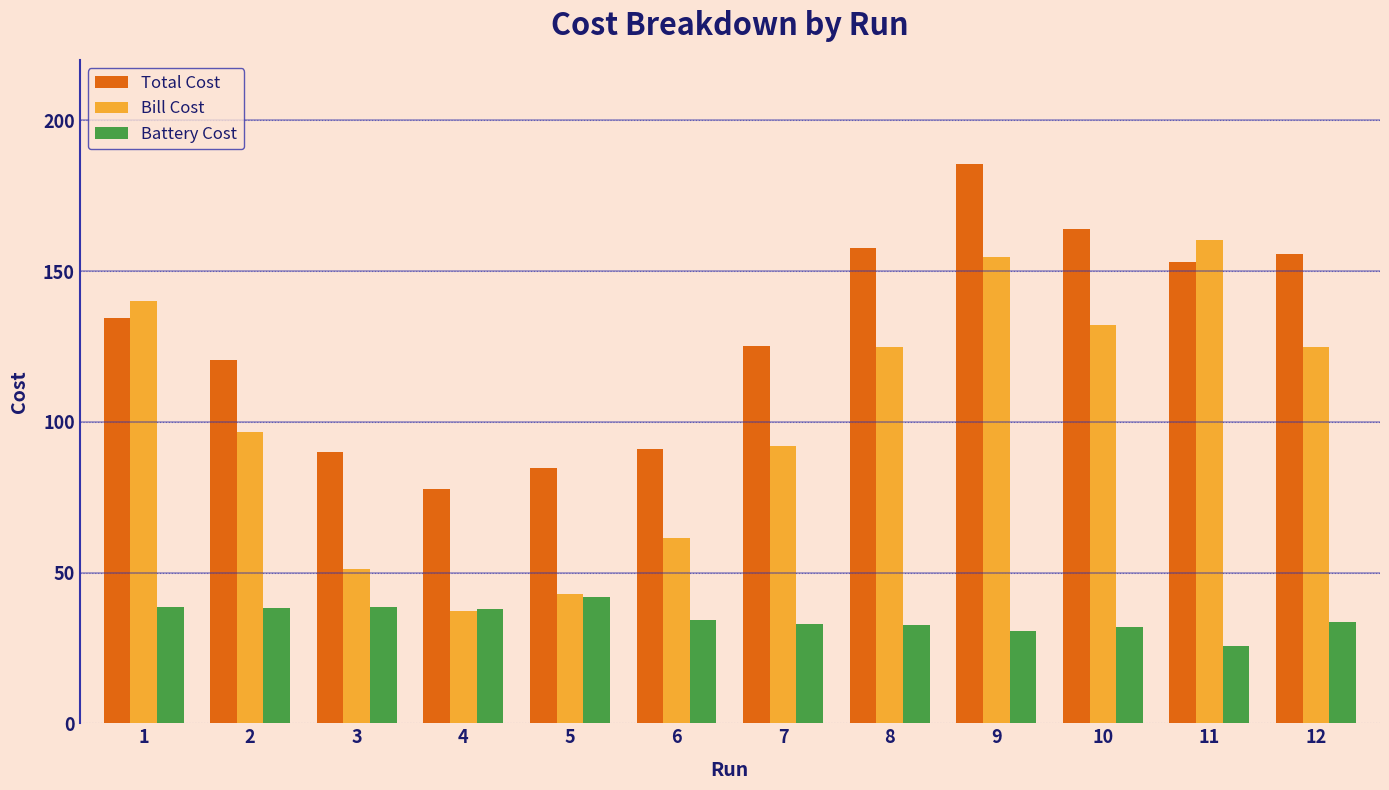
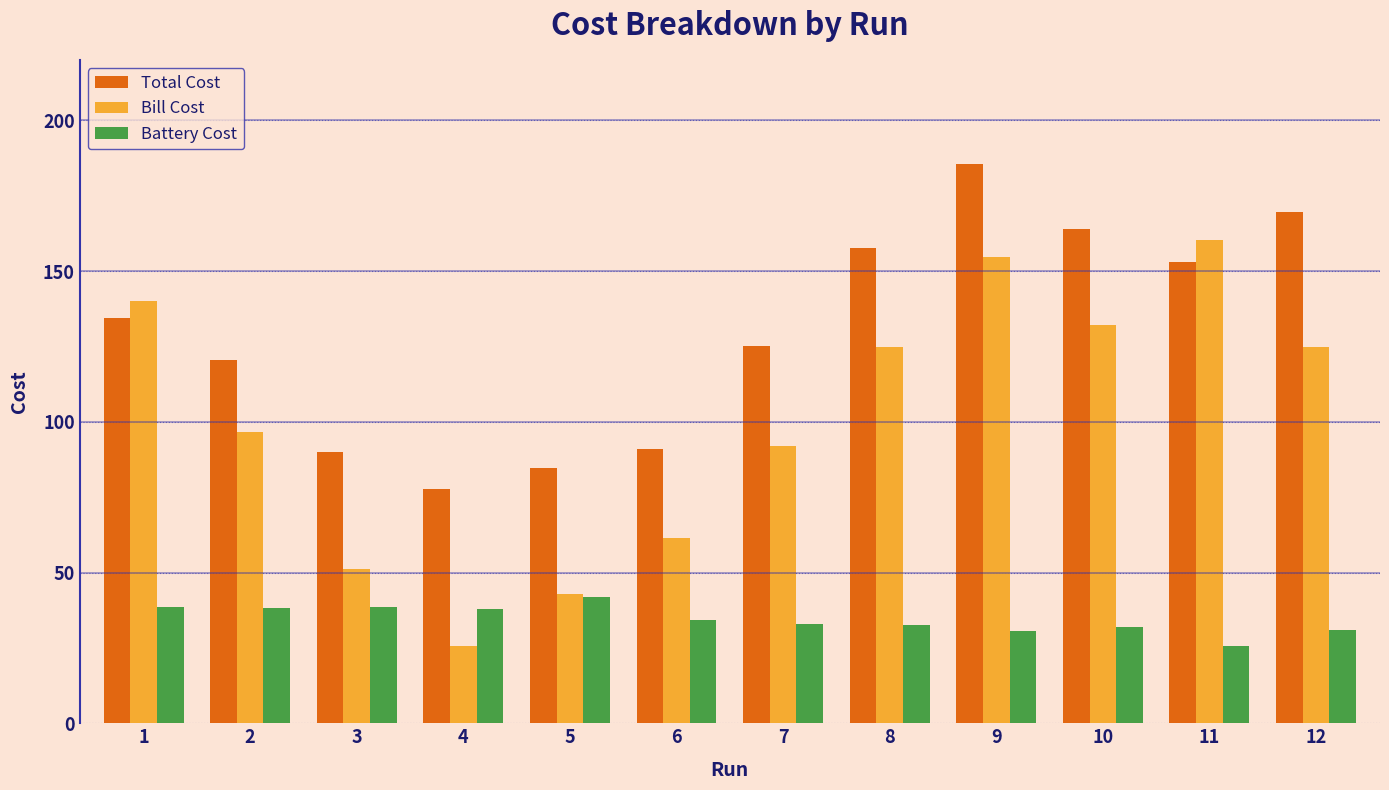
  {
    "Total Cost": {
      "1": 134,
      "2": 120,
      "3": 90,
      "4": 78,
      "5": 85,
      "6": 91,
      "7": 125,
      "8": 158,
      "9": 185,
      "10": 164,
      "11": 153,
-     "12": 156
+     "12": 170
    },
    "Bill Cost": {
      "1": 140,
      "2": 97,
      "3": 51,
-     "4": 37,
+     "4": 26,
      "5": 43,
      "6": 62,
      "7": 92,
      "8": 125,
      "9": 155,
      "10": 132,
      "11": 160,
      "12": 125
    },
    "Battery Cost": {
      "1": 39,
      "2": 38,
      "3": 39,
      "4": 38,
      "5": 42,
      "6": 34,
      "7": 33,
      "8": 33,
      "9": 31,
      "10": 32,
      "11": 26,
-     "12": 34
+     "12": 31
    }
  }
